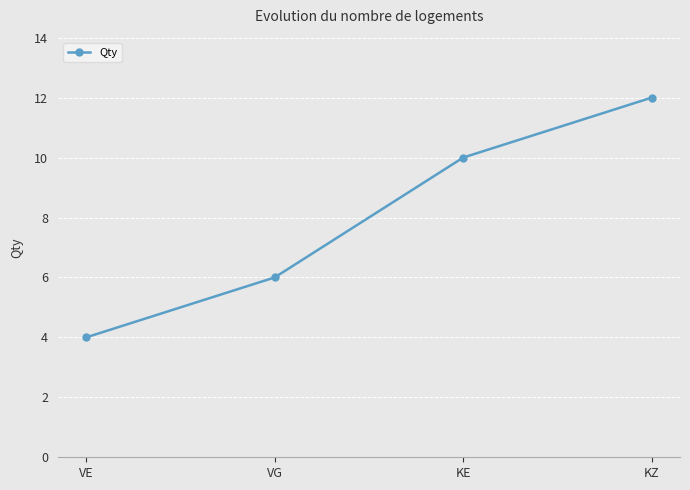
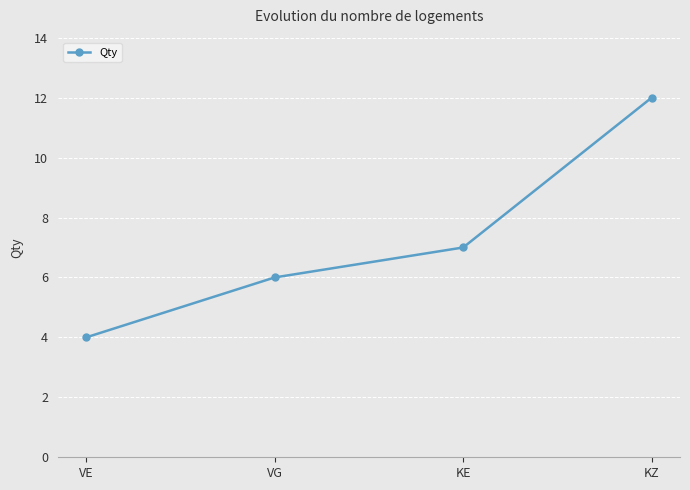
  {
    "VE": 4,
    "VG": 6,
-   "KE": 10,
+   "KE": 7,
    "KZ": 12
  }
